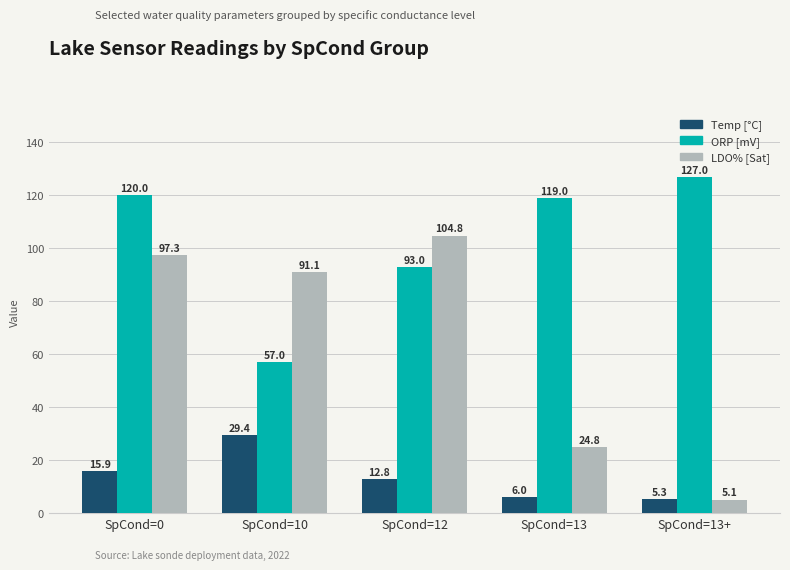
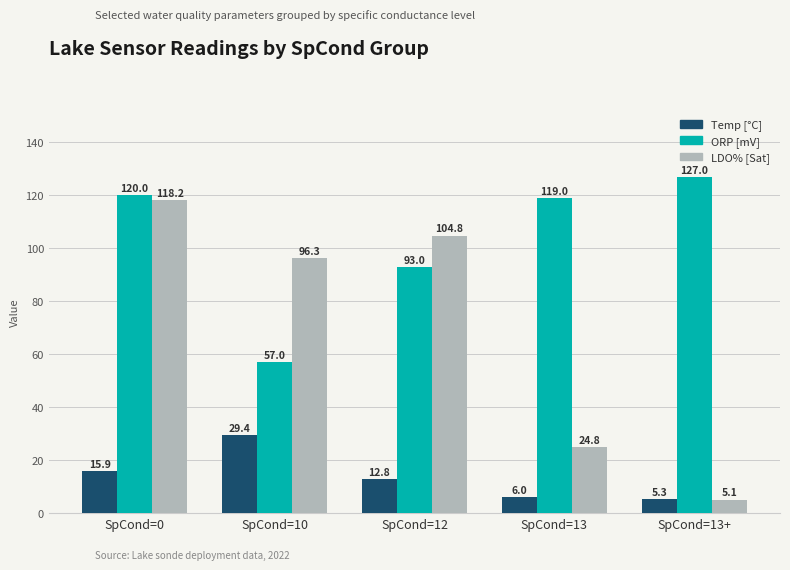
  {
    "Temp [°C]": {
      "SpCond=0": 15.9,
      "SpCond=10": 29.4,
      "SpCond=12": 12.8,
      "SpCond=13": 6.0,
      "SpCond=13+": 5.3
    },
    "ORP [mV]": {
      "SpCond=0": 120.0,
      "SpCond=10": 57.0,
      "SpCond=12": 93.0,
      "SpCond=13": 119.0,
      "SpCond=13+": 127.0
    },
    "LDO% [Sat]": {
-     "SpCond=0": 97.3,
-     "SpCond=10": 91.1,
+     "SpCond=0": 118.2,
+     "SpCond=10": 96.3,
      "SpCond=12": 104.8,
      "SpCond=13": 24.8,
      "SpCond=13+": 5.1
    }
  }
